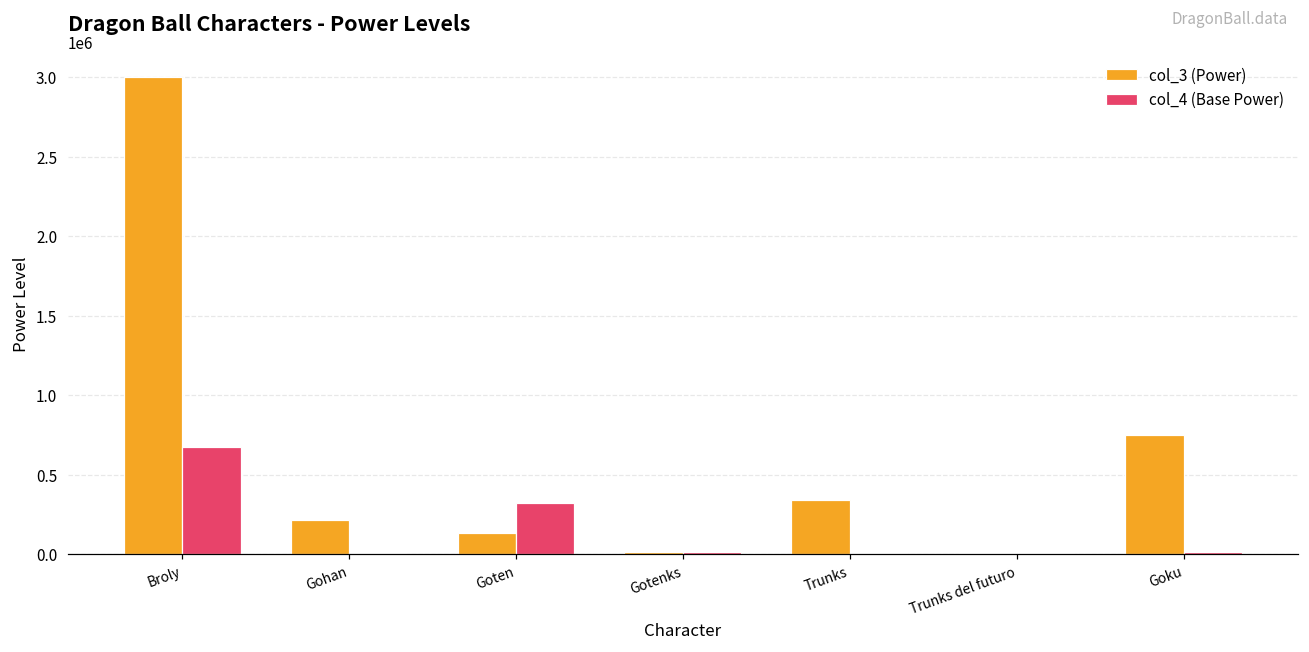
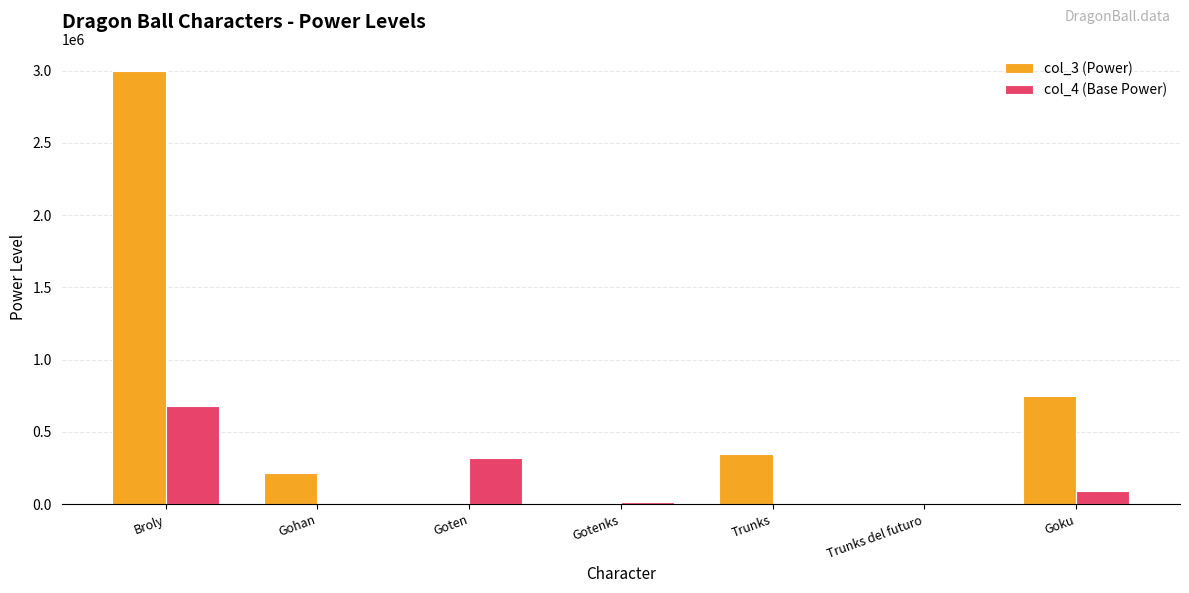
  {
    "col_3 (Power)": {
      "Broly": 3000000,
      "Gohan": 220000,
-     "Goten": 140000,
+     "Goten": 0,
      "Trunks": 340000,
      "Goku": 750000
    },
    "col_4 (Base Power)": {
      "Broly": 680000,
      "Goten": 320000,
-     "Goku": 20000
+     "Goku": 90000
    }
  }
